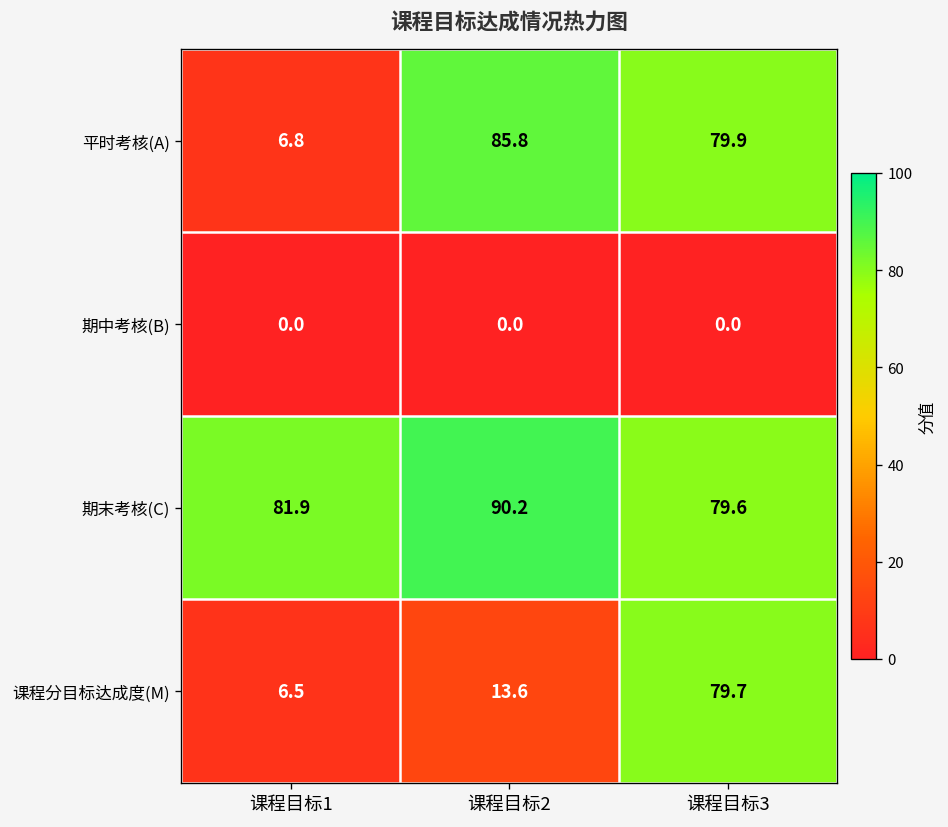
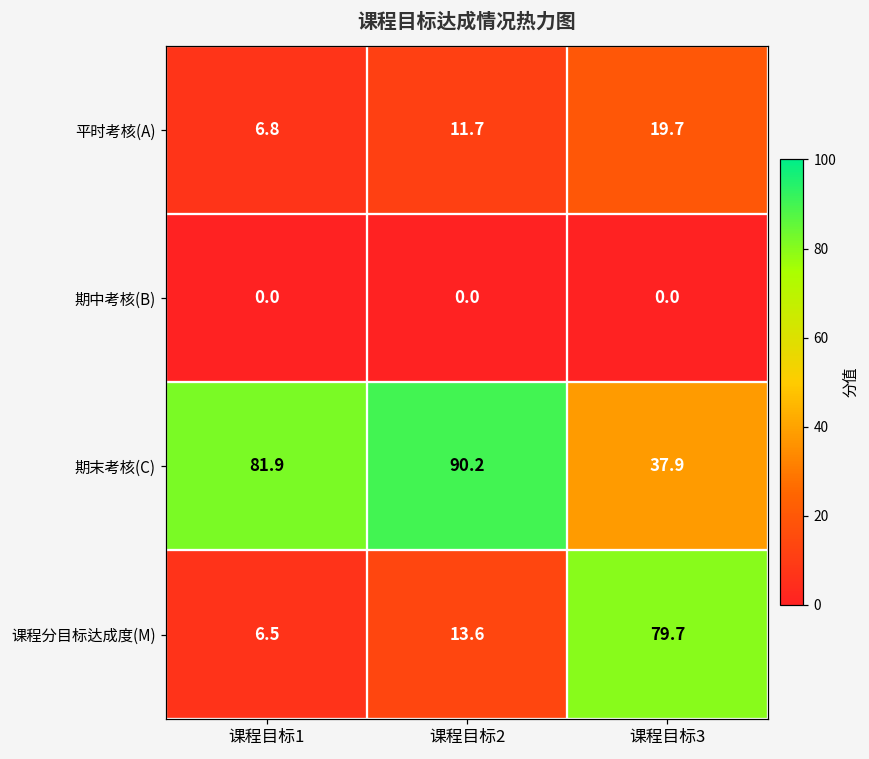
  {
    "平时考核(A)": {
      "课程目标1": 6.8,
-     "课程目标2": 85.8,
-     "课程目标3": 79.9
+     "课程目标2": 11.7,
+     "课程目标3": 19.7
    },
    "期中考核(B)": {
      "课程目标1": 0.0,
      "课程目标2": 0.0,
      "课程目标3": 0.0
    },
    "期末考核(C)": {
      "课程目标1": 81.9,
      "课程目标2": 90.2,
-     "课程目标3": 79.6
+     "课程目标3": 37.9
    },
    "课程分目标达成度(M)": {
      "课程目标1": 6.5,
      "课程目标2": 13.6,
      "课程目标3": 79.7
    }
  }
